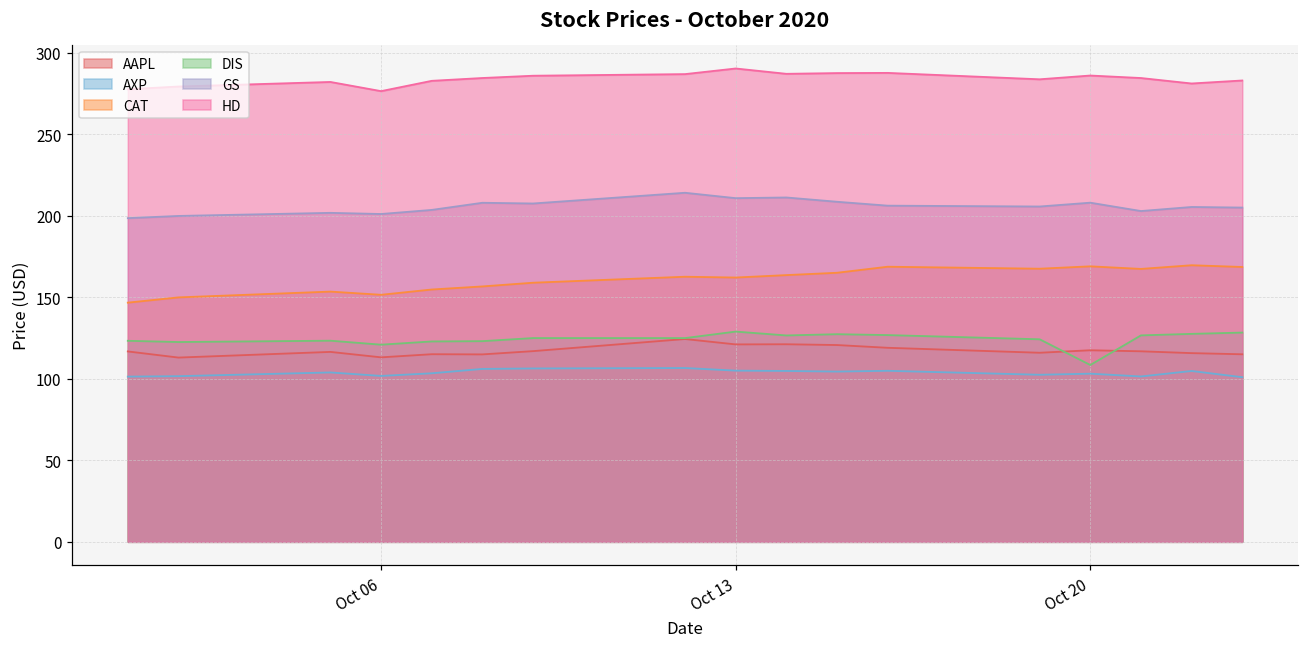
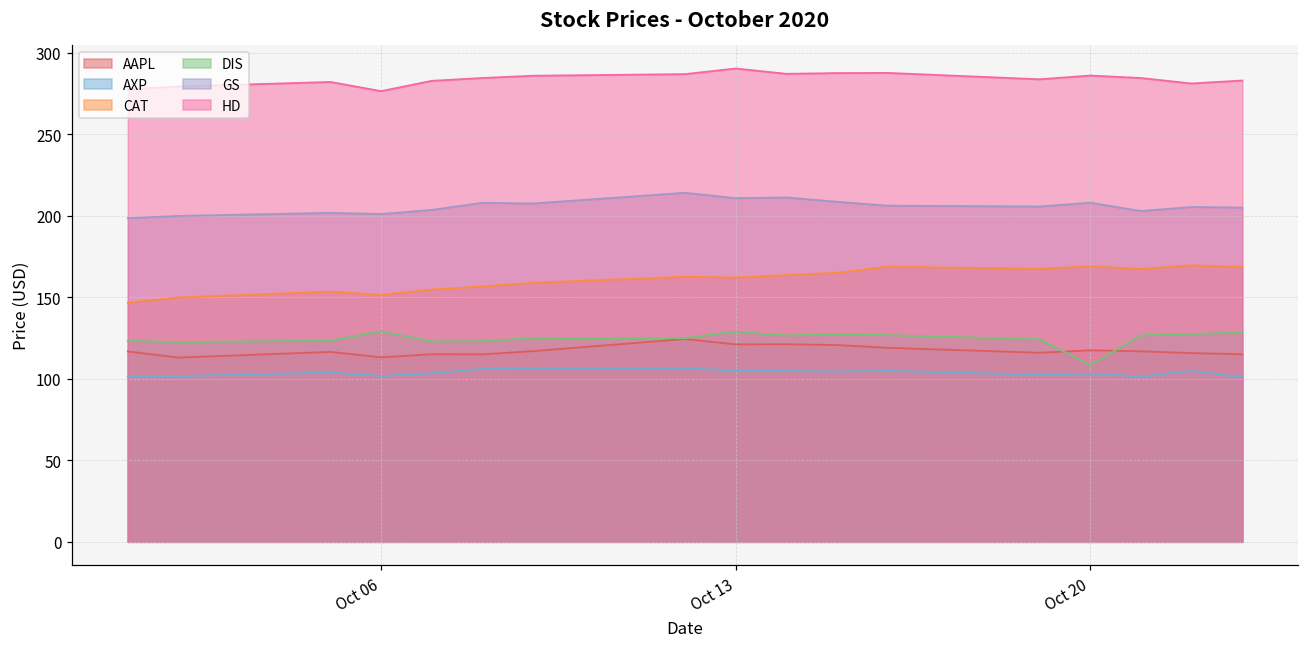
  {
    "DIS": {
-     "Oct 06": 121,
+     "Oct 06": 129,
      "Oct 13": 129,
      "Oct 20": 108
    }
  }
